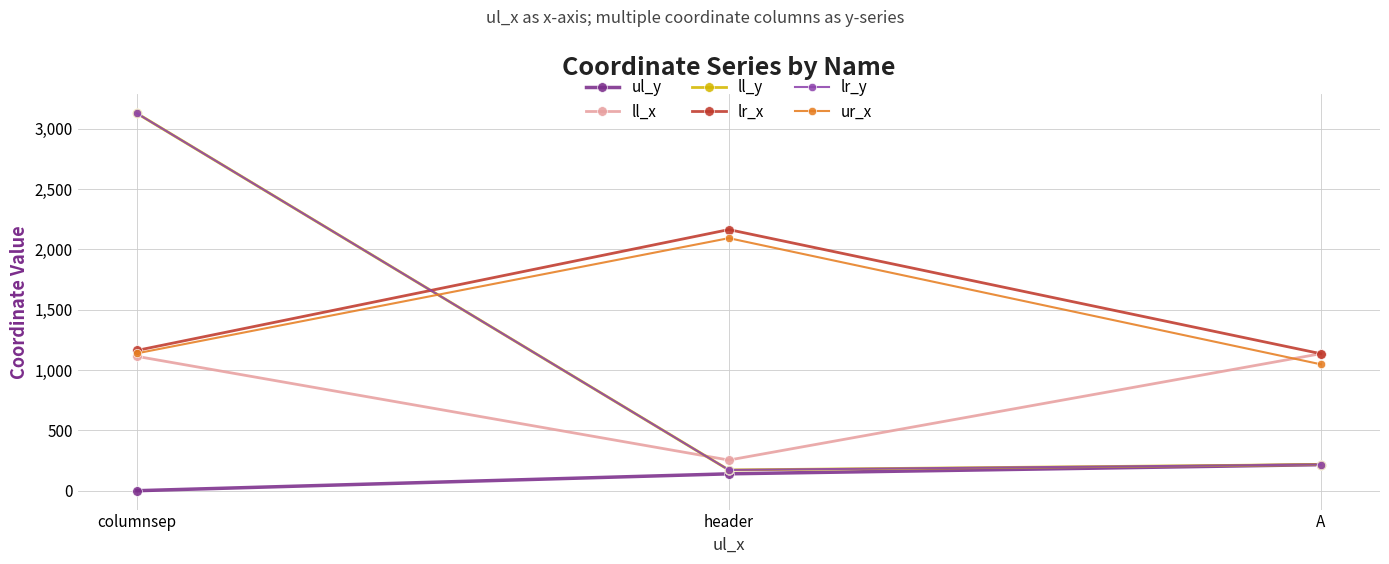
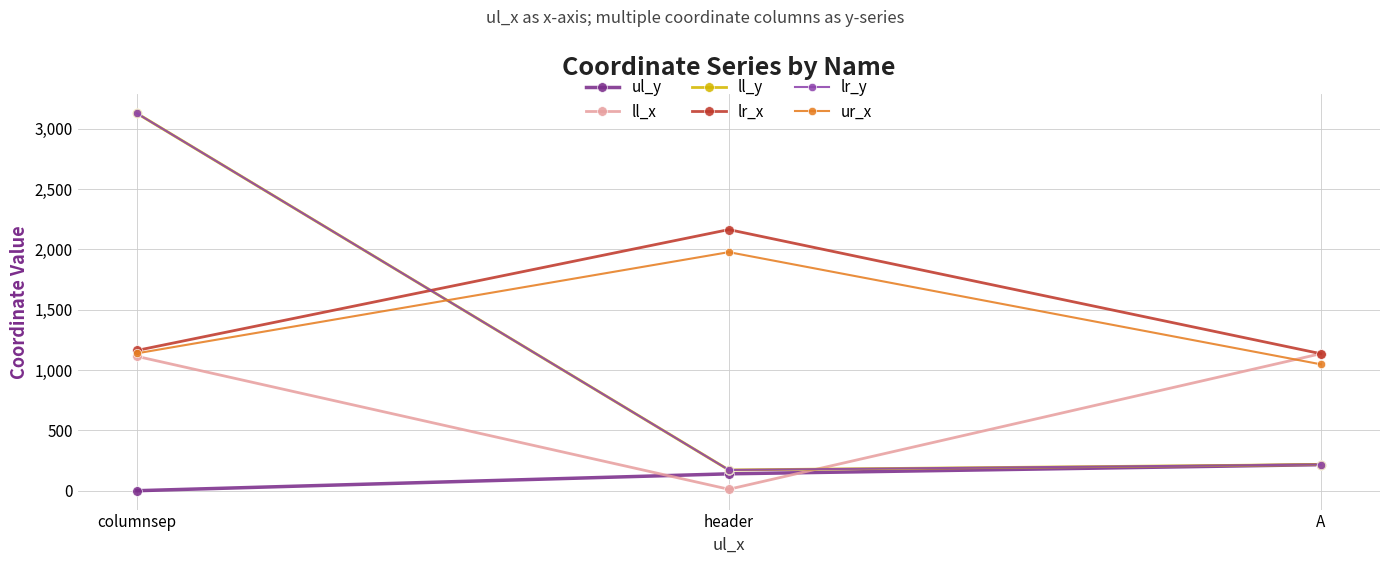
  {
    "ll_x": {
      "columnsep": "1,110",
-     "header": "250"
+     "header": "10"
    },
    "lr_x": {
      "columnsep": "1,160",
      "header": "2,170"
    },
    "ur_x": {
      "columnsep": "1,140",
-     "header": "2,090",
+     "header": "1,980",
      "A": "1,050"
    }
  }
